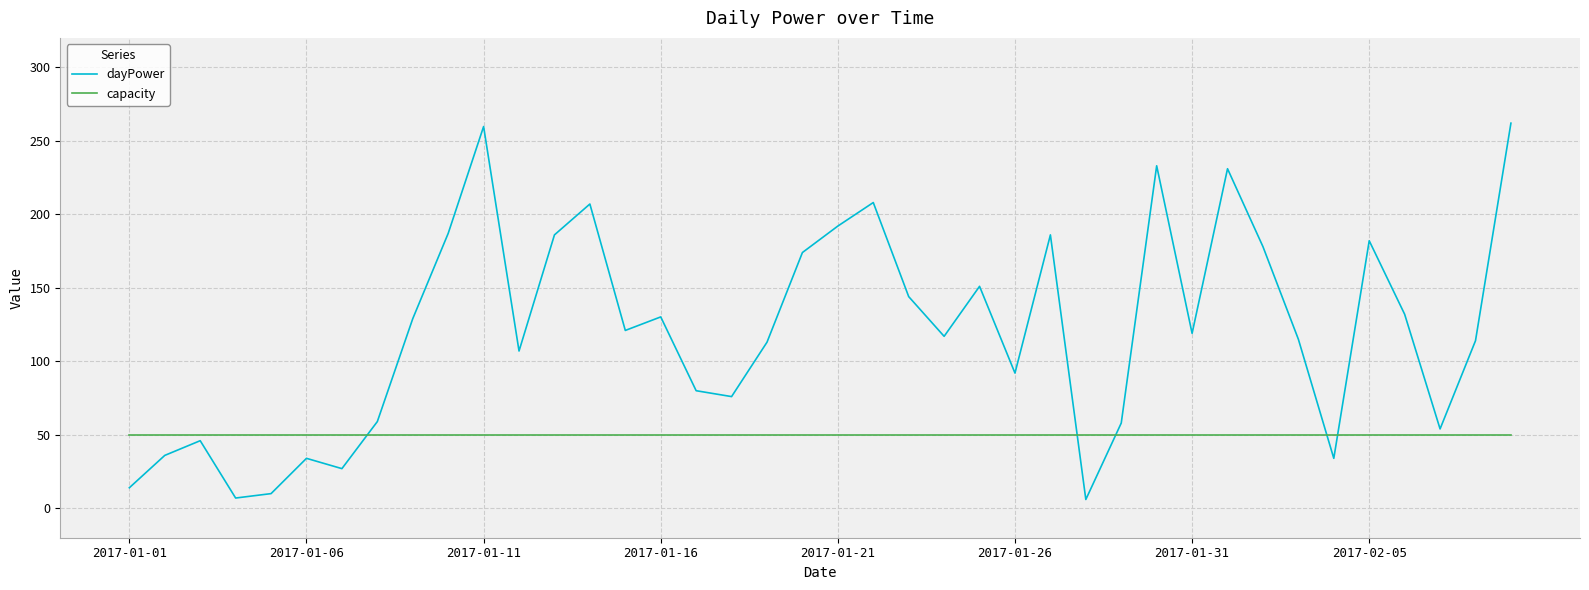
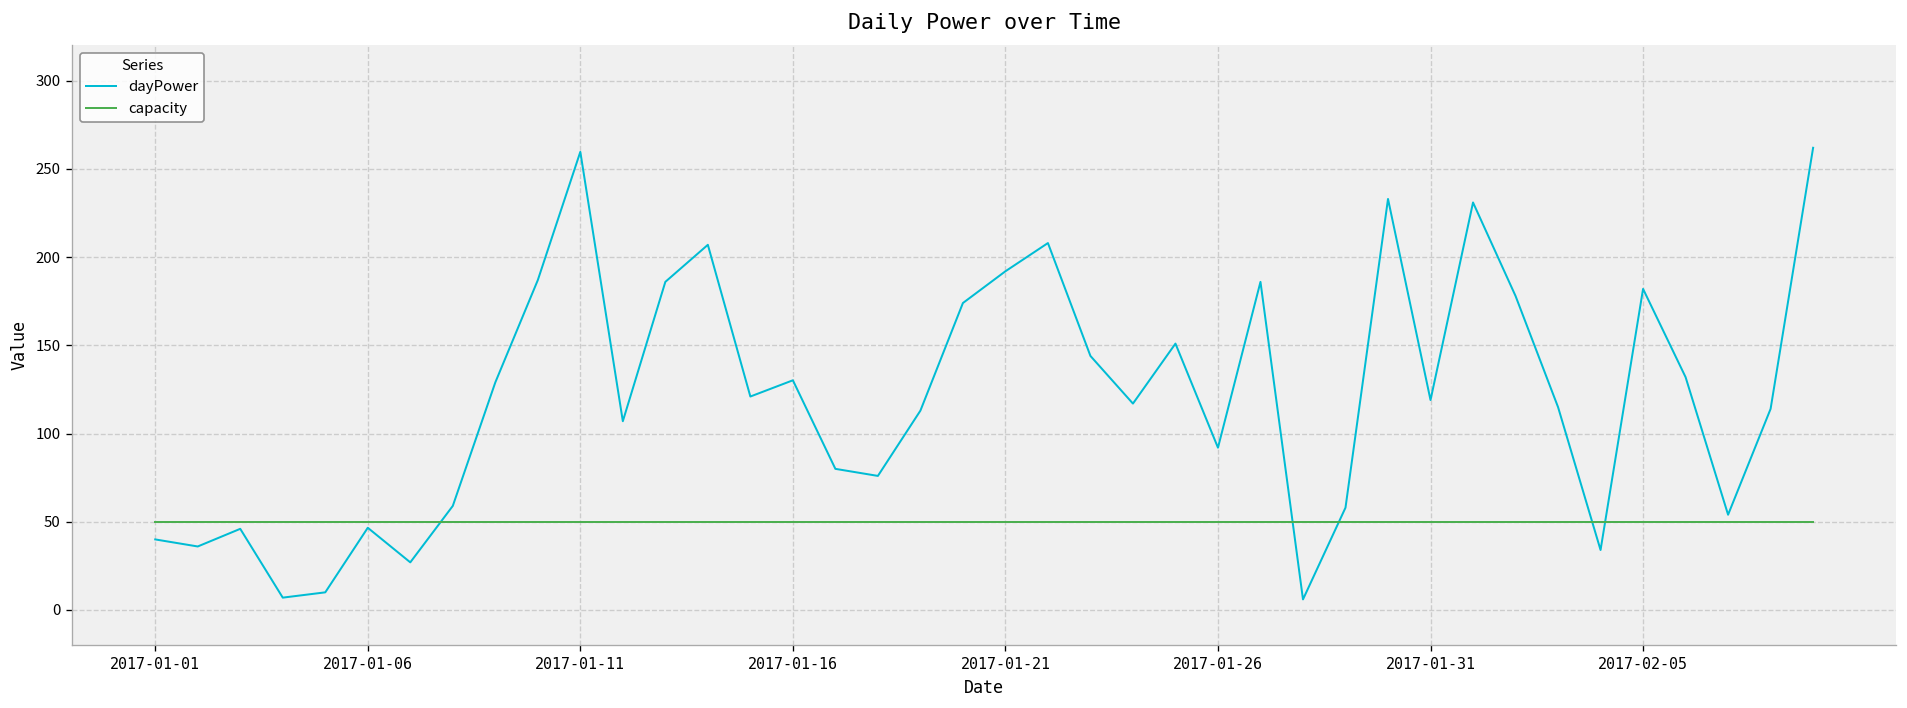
  {
    "dayPower": {
-     "2017-01-01": 14,
-     "2017-01-06": 34,
+     "2017-01-01": 40,
+     "2017-01-06": 47,
      "2017-01-11": 260,
      "2017-01-16": 130,
      "2017-01-21": 192,
      "2017-01-26": 92,
      "2017-01-31": 119,
      "2017-02-05": 182
    },
    "capacity": {
      "2017-01-01": 50,
      "2017-01-06": 50,
      "2017-01-11": 50,
      "2017-01-16": 50,
      "2017-01-21": 50,
      "2017-01-26": 50,
      "2017-01-31": 50,
      "2017-02-05": 50
    }
  }
